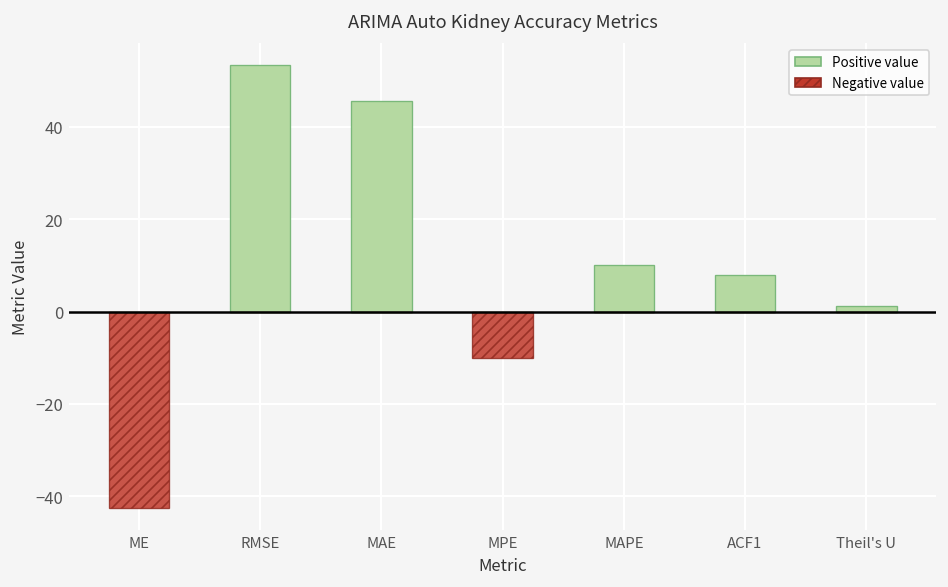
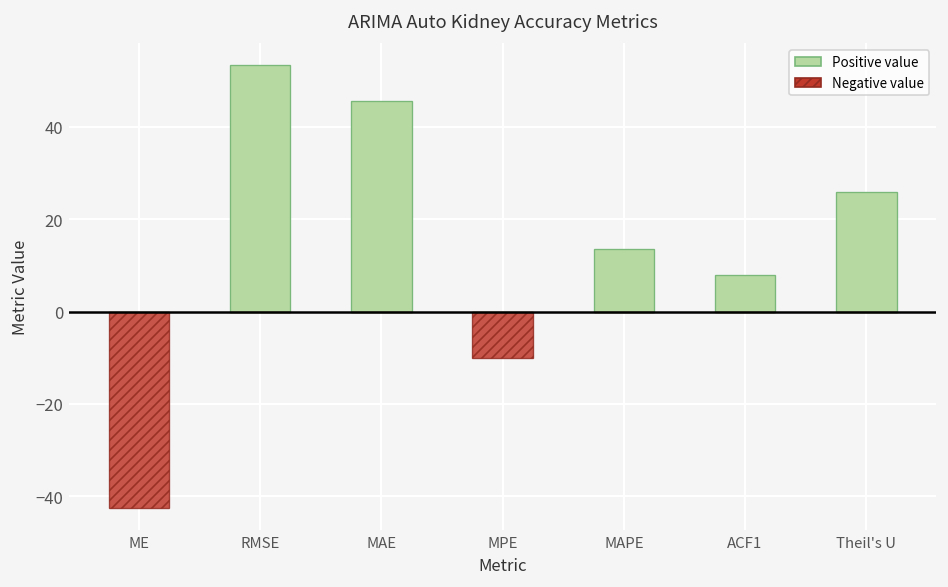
  {
    "Positive value": {
      "ME": 0,
      "RMSE": 53,
      "MAE": 46,
      "MPE": 0,
-     "MAPE": 10,
+     "MAPE": 14,
      "ACF1": 8,
-     "Theil's U": 1
+     "Theil's U": 26
    },
    "Negative value": {
      "ME": -43,
      "RMSE": 0,
      "MAE": 0,
      "MPE": -10,
      "MAPE": 0,
      "ACF1": 0,
      "Theil's U": 0
    }
  }
